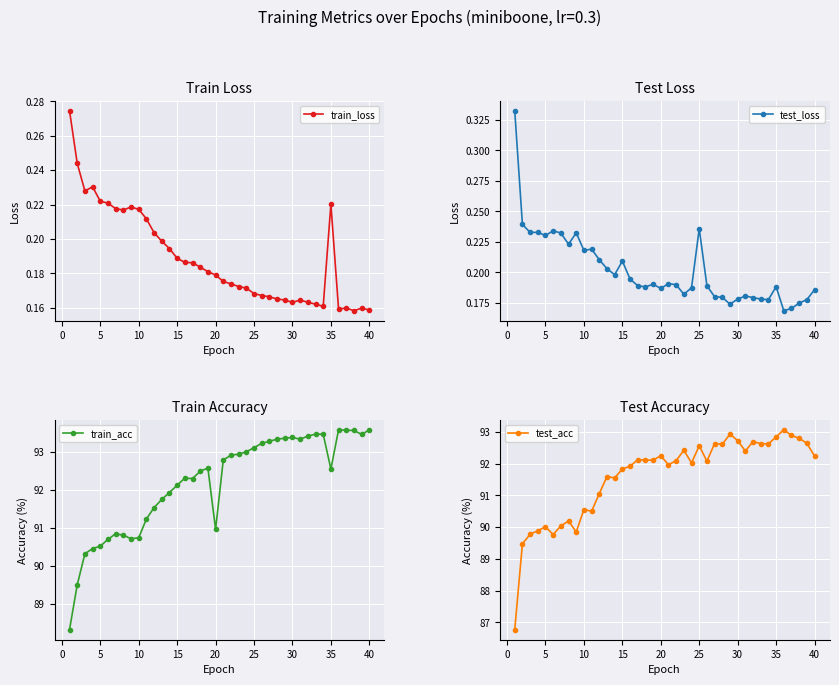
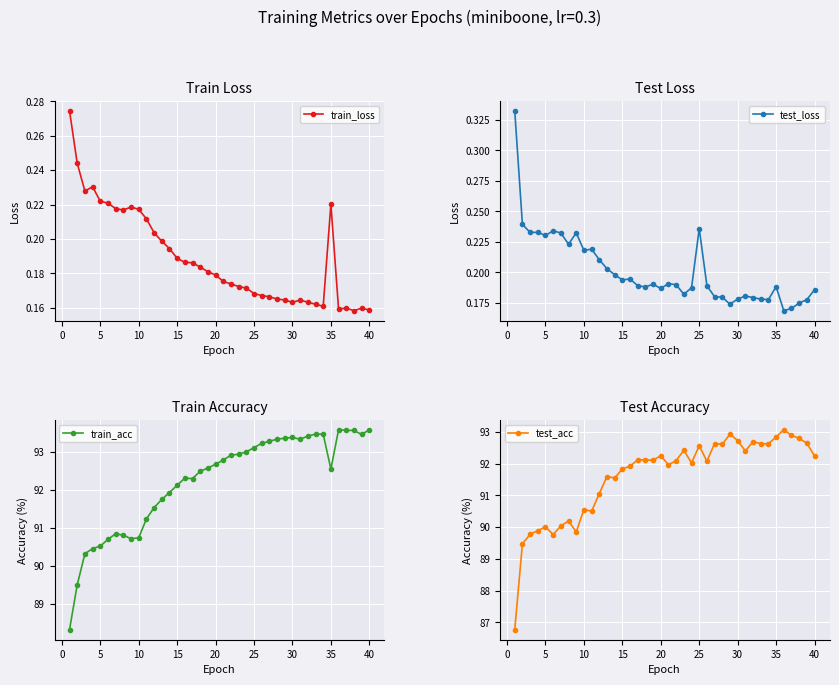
  {
    "Train Loss": {
      "5": 0.222,
      "10": 0.217,
      "15": 0.189,
      "20": 0.179,
      "25": 0.168,
      "30": 0.163,
      "35": 0.220,
      "40": 0.159
    },
    "Test Loss": {
      "5": 0.230,
      "10": 0.218,
-     "15": 0.209,
+     "15": 0.194,
      "20": 0.187,
      "25": 0.236,
      "30": 0.178,
      "35": 0.188,
      "40": 0.186
    },
    "Train Accuracy": {
      "5": 90.5,
      "10": 90.7,
      "15": 92.1,
-     "20": 91.0,
+     "20": 92.7,
      "25": 93.1,
      "30": 93.4,
      "35": 92.5,
      "40": 93.6
    },
    "Test Accuracy": {
      "5": 90.0,
      "10": 90.6,
      "15": 91.8,
      "20": 92.2,
      "25": 92.6,
      "30": 92.7,
      "35": 92.8,
      "40": 92.2
    }
  }
